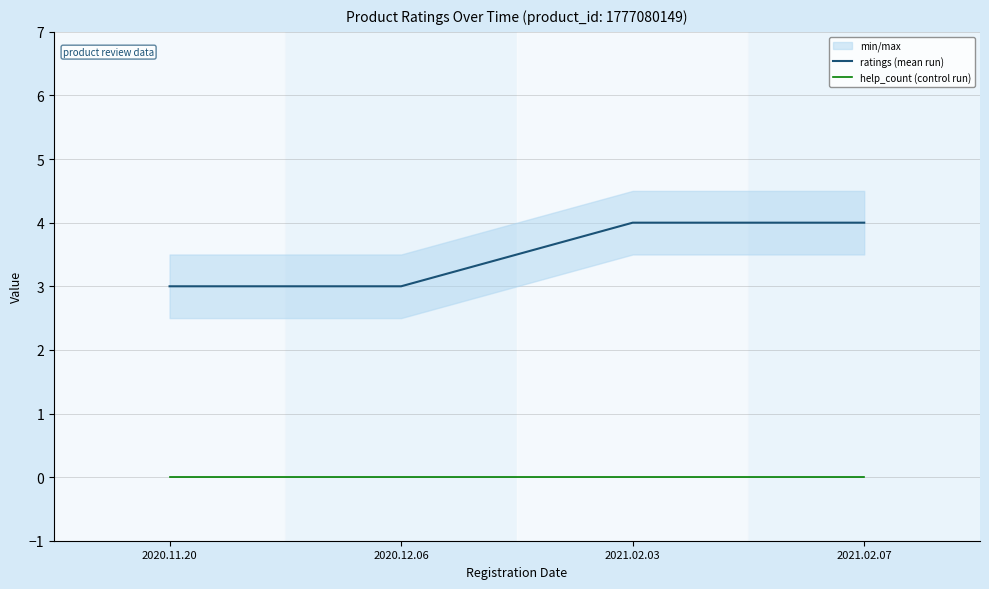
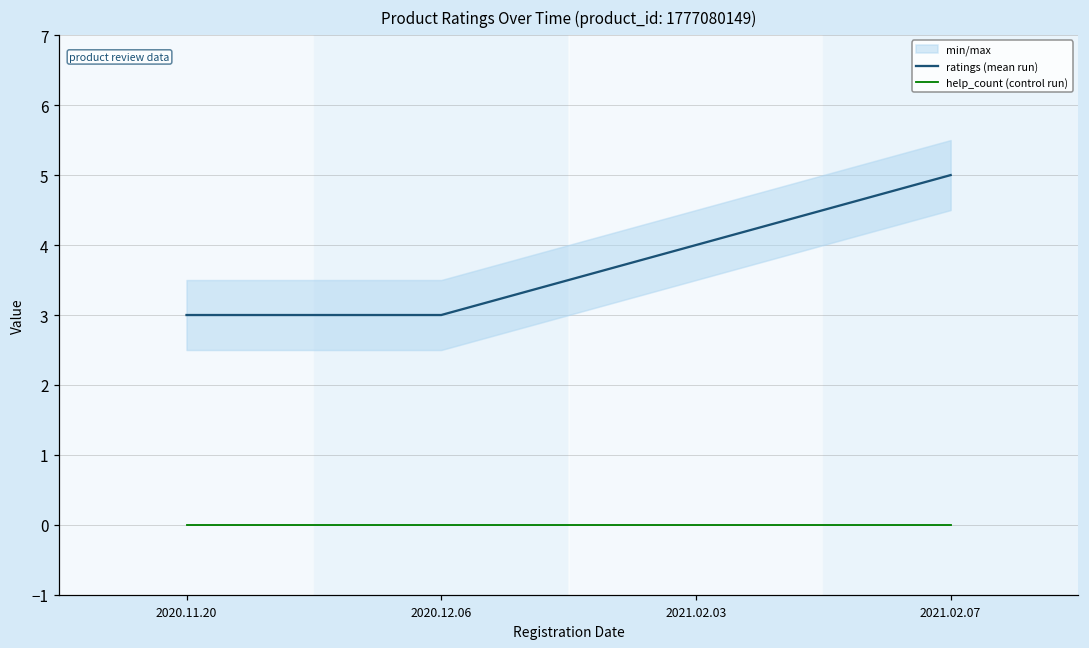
  {
    "ratings (mean run)": {
      "2020.11.20": 3,
      "2020.12.06": 3,
      "2021.02.03": 4,
-     "2021.02.07": 4
+     "2021.02.07": 5
    },
    "help_count (control run)": {
      "2020.11.20": 0,
      "2020.12.06": 0,
      "2021.02.03": 0,
      "2021.02.07": 0
    }
  }
